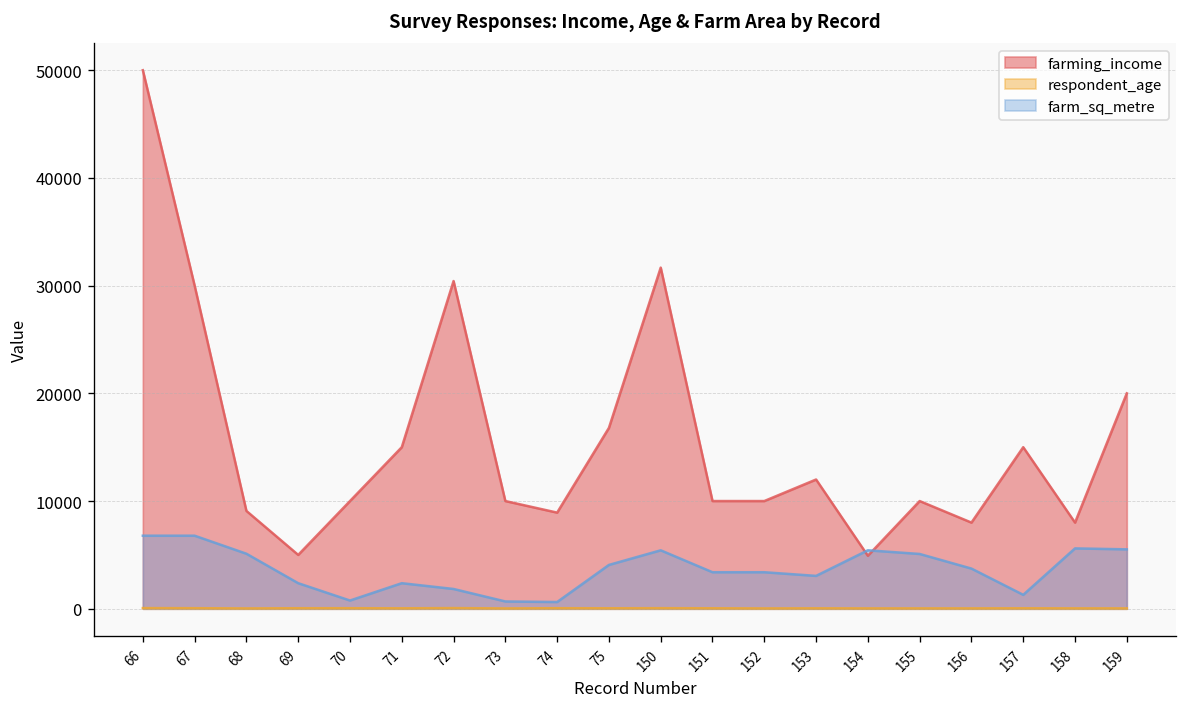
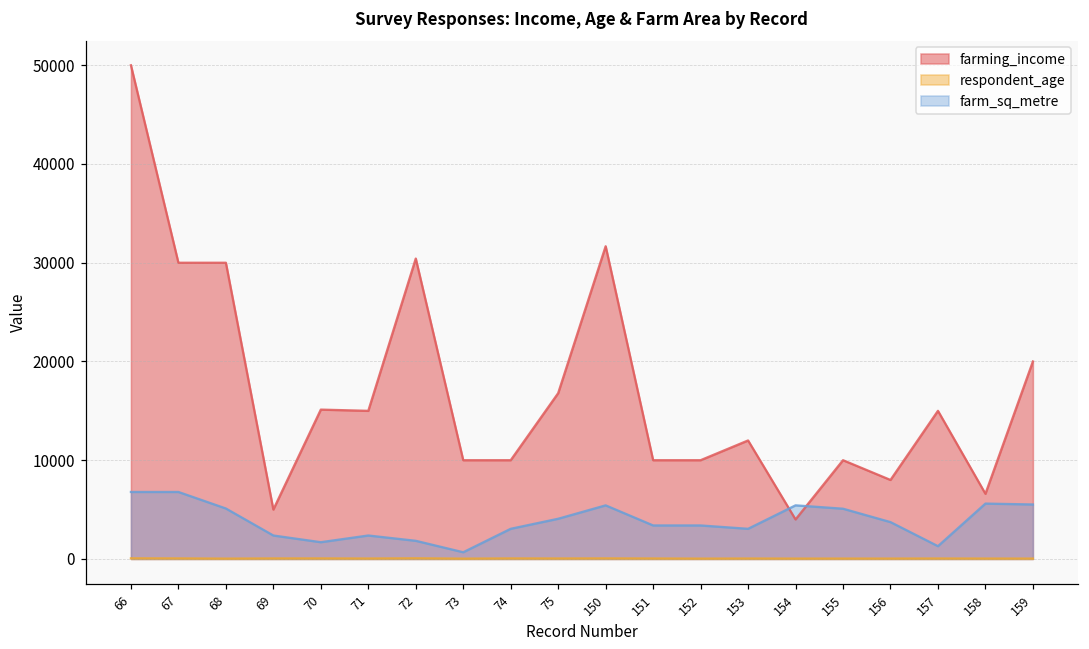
  {
    "farming_income": {
      "66": 50000,
      "67": 30000,
-     "68": 9000,
+     "68": 30000,
      "69": 5000,
-     "70": 10000,
+     "70": 15000,
      "71": 15000,
      "72": 30000,
      "73": 10000,
-     "74": 9000,
+     "74": 10000,
      "75": 17000,
      "150": 32000,
      "151": 10000,
      "152": 10000,
      "153": 12000,
-     "154": 5000,
+     "154": 4000,
      "155": 10000,
      "156": 8000,
      "157": 15000,
-     "158": 8000,
+     "158": 7000,
      "159": 20000
    },
    "respondent_age": {
      "66": 0,
      "67": 0,
      "68": 0,
      "69": 0,
      "70": 0,
      "71": 0,
      "72": 0,
      "73": 0,
      "74": 0,
      "75": 0,
      "150": 0,
      "151": 0,
      "152": 0,
      "153": 0,
      "154": 0,
      "155": 0,
      "156": 0,
      "157": 0,
      "158": 0,
      "159": 0
    },
    "farm_sq_metre": {
      "66": 7000,
      "67": 7000,
      "68": 5000,
      "69": 2000,
-     "70": 1000,
+     "70": 2000,
      "71": 2000,
      "72": 2000,
      "73": 1000,
-     "74": 1000,
+     "74": 3000,
      "75": 4000,
      "150": 5000,
      "151": 3000,
      "152": 3000,
      "153": 3000,
      "154": 5000,
      "155": 5000,
      "156": 4000,
      "157": 1000,
      "158": 6000,
      "159": 6000
    }
  }
